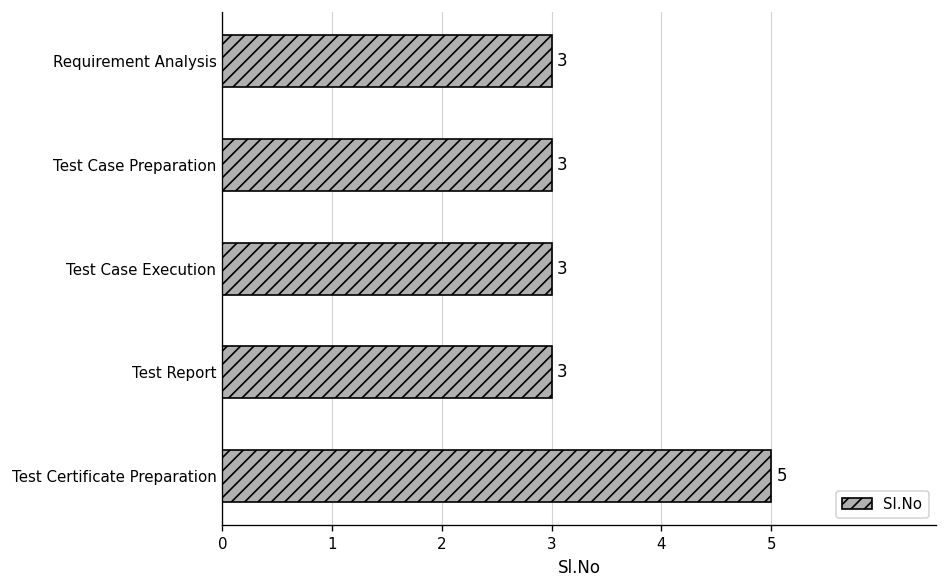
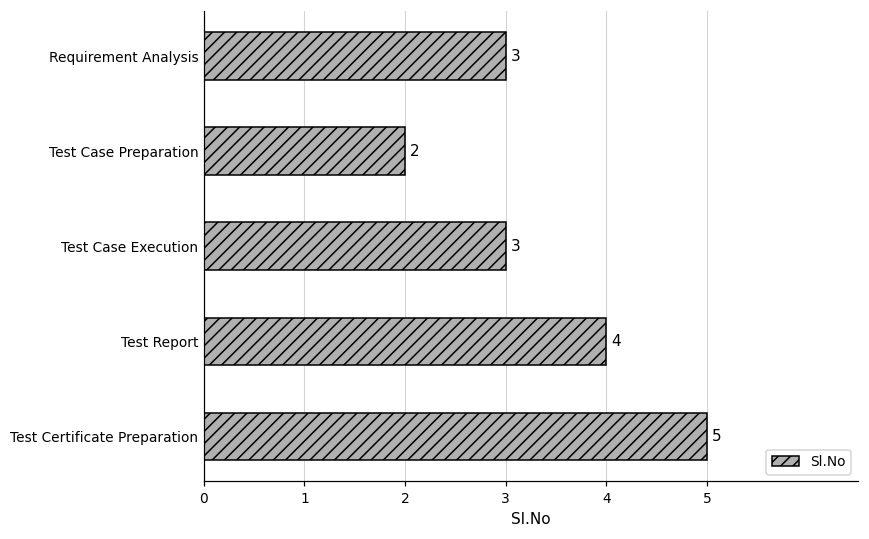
  {
    "Requirement Analysis": 3,
-   "Test Case Preparation": 3,
+   "Test Case Preparation": 2,
    "Test Case Execution": 3,
-   "Test Report": 3,
+   "Test Report": 4,
    "Test Certificate Preparation": 5
  }
